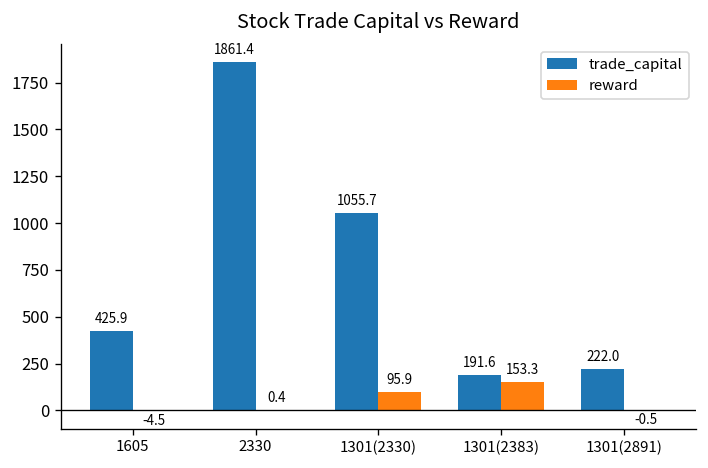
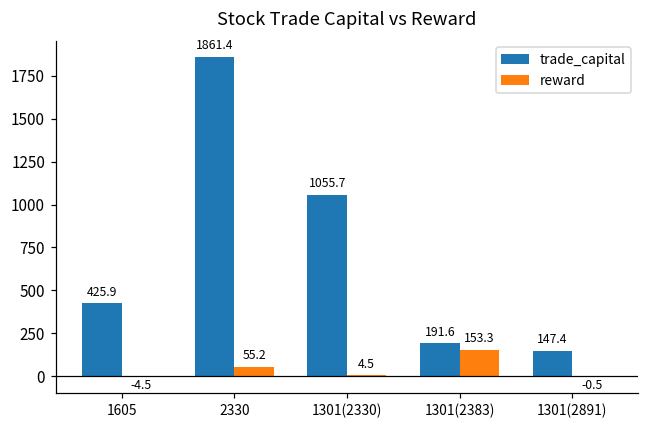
  {
    "trade_capital": {
      "1605": 425.9,
      "2330": 1861.4,
      "1301(2330)": 1055.7,
      "1301(2383)": 191.6,
-     "1301(2891)": 222.0
+     "1301(2891)": 147.4
    },
    "reward": {
      "1605": -4.5,
-     "2330": 0.4,
-     "1301(2330)": 95.9,
+     "2330": 55.2,
+     "1301(2330)": 4.5,
      "1301(2383)": 153.3,
      "1301(2891)": -0.5
    }
  }
